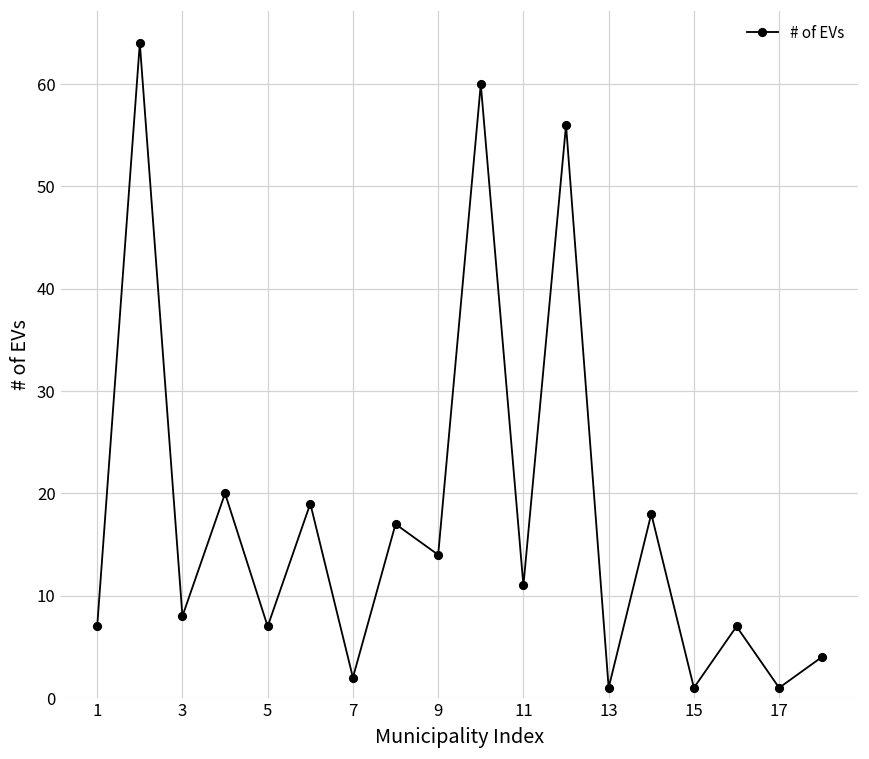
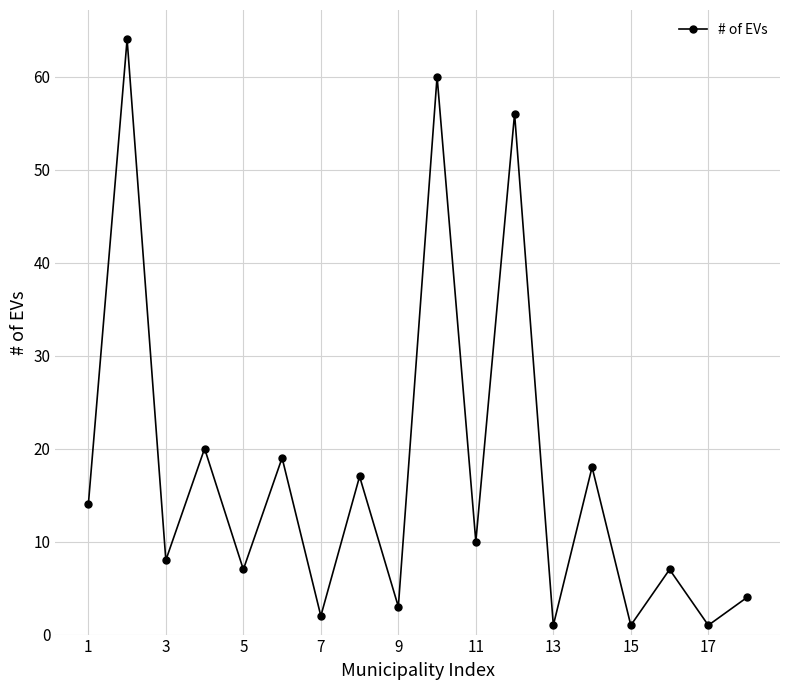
  {
-   "1": 7,
+   "1": 14,
    "3": 8,
    "5": 7,
    "7": 2,
-   "9": 14,
-   "11": 11,
+   "9": 3,
+   "11": 10,
    "13": 1,
    "15": 1,
    "17": 1
  }
